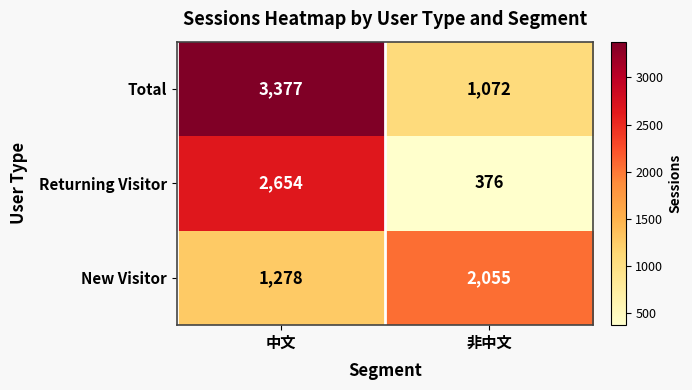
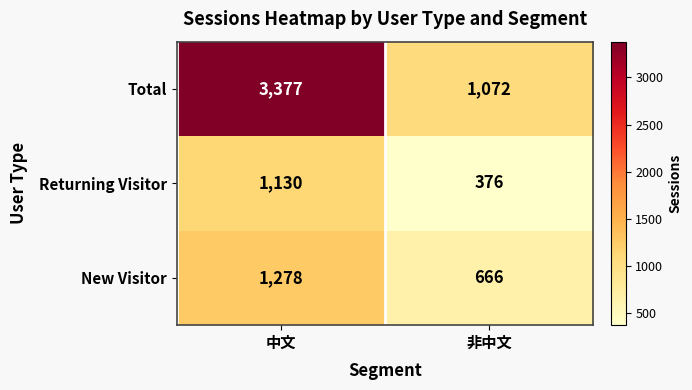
  {
    "Total": {
      "中文": "3,377",
      "非中文": "1,072"
    },
    "Returning Visitor": {
-     "中文": "2,654",
+     "中文": "1,130",
      "非中文": "376"
    },
    "New Visitor": {
      "中文": "1,278",
-     "非中文": "2,055"
+     "非中文": "666"
    }
  }
